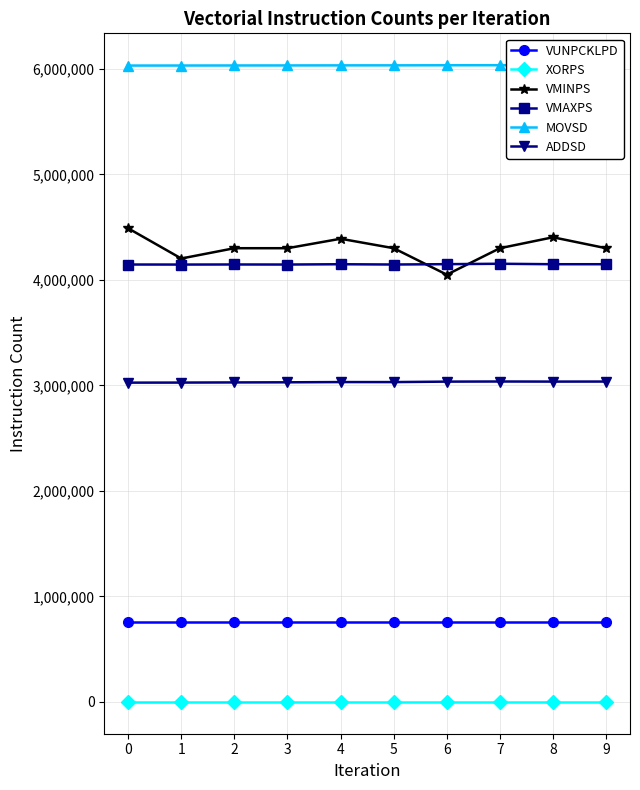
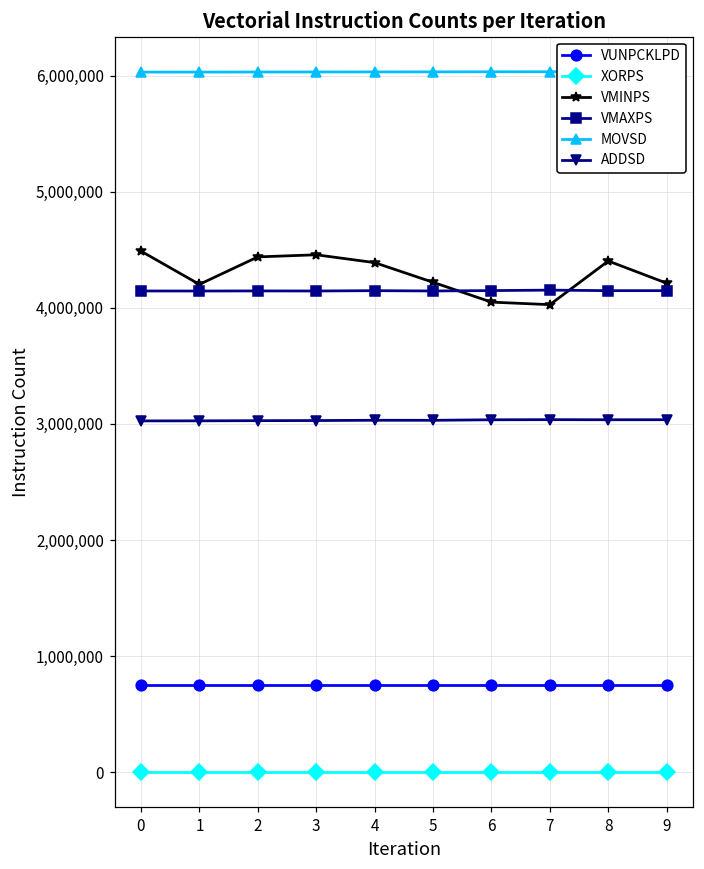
  {
    "VUNPCKLPD": {
      "0": "750,000",
      "1": "750,000",
      "2": "750,000",
      "3": "750,000",
      "4": "750,000",
      "5": "750,000",
      "6": "750,000",
      "7": "750,000",
      "8": "750,000",
      "9": "750,000"
    },
    "XORPS": {
      "0": "0",
      "1": "0",
      "2": "0",
      "3": "0",
      "4": "0",
      "5": "0",
      "6": "0",
      "7": "0",
      "8": "0",
      "9": "0"
    },
    "VMINPS": {
      "0": "4,490,000",
      "1": "4,200,000",
-     "2": "4,300,000",
-     "3": "4,300,000",
+     "2": "4,440,000",
+     "3": "4,460,000",
      "4": "4,390,000",
-     "5": "4,300,000",
+     "5": "4,220,000",
      "6": "4,050,000",
-     "7": "4,300,000",
+     "7": "4,030,000",
      "8": "4,400,000",
-     "9": "4,300,000"
+     "9": "4,210,000"
    },
    "MOVSD": {
      "0": "6,030,000",
      "1": "6,030,000",
      "2": "6,030,000",
      "3": "6,030,000",
      "4": "6,030,000",
      "5": "6,030,000",
      "6": "6,030,000",
      "7": "6,030,000"
    }
  }
